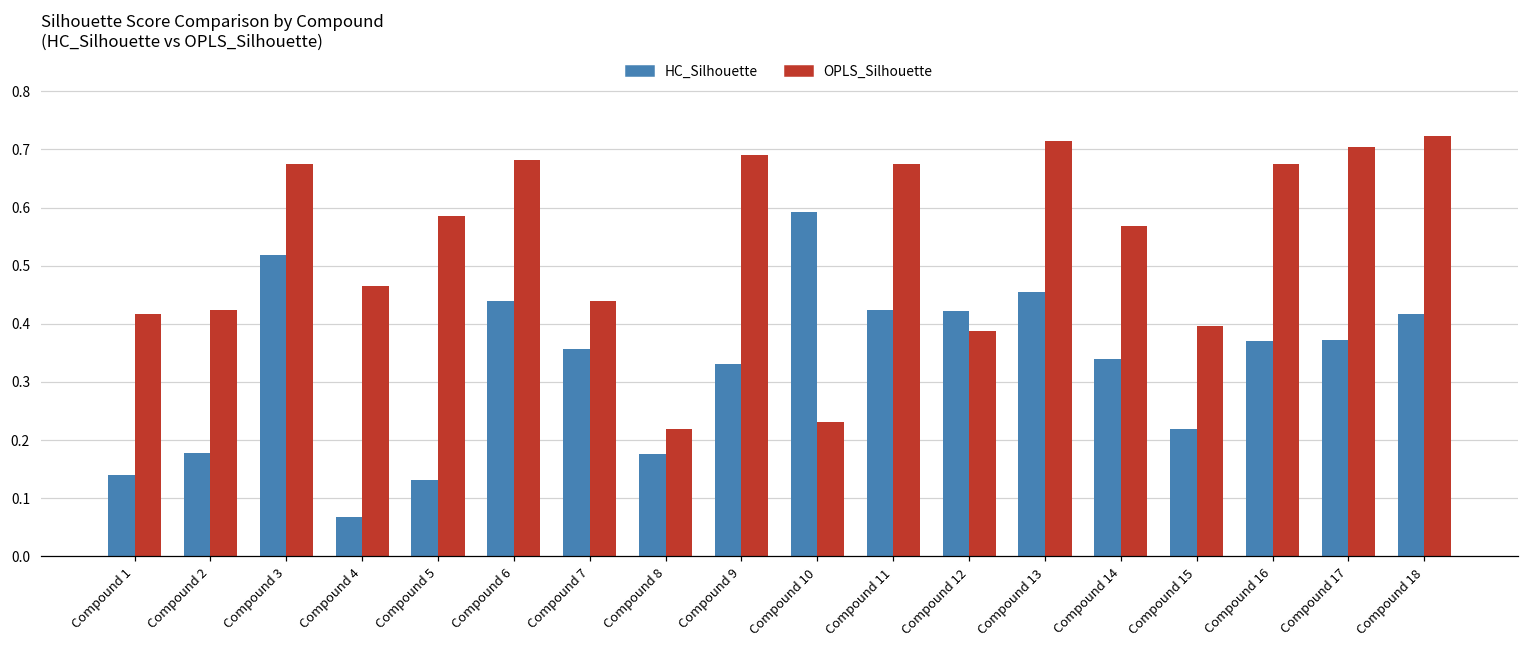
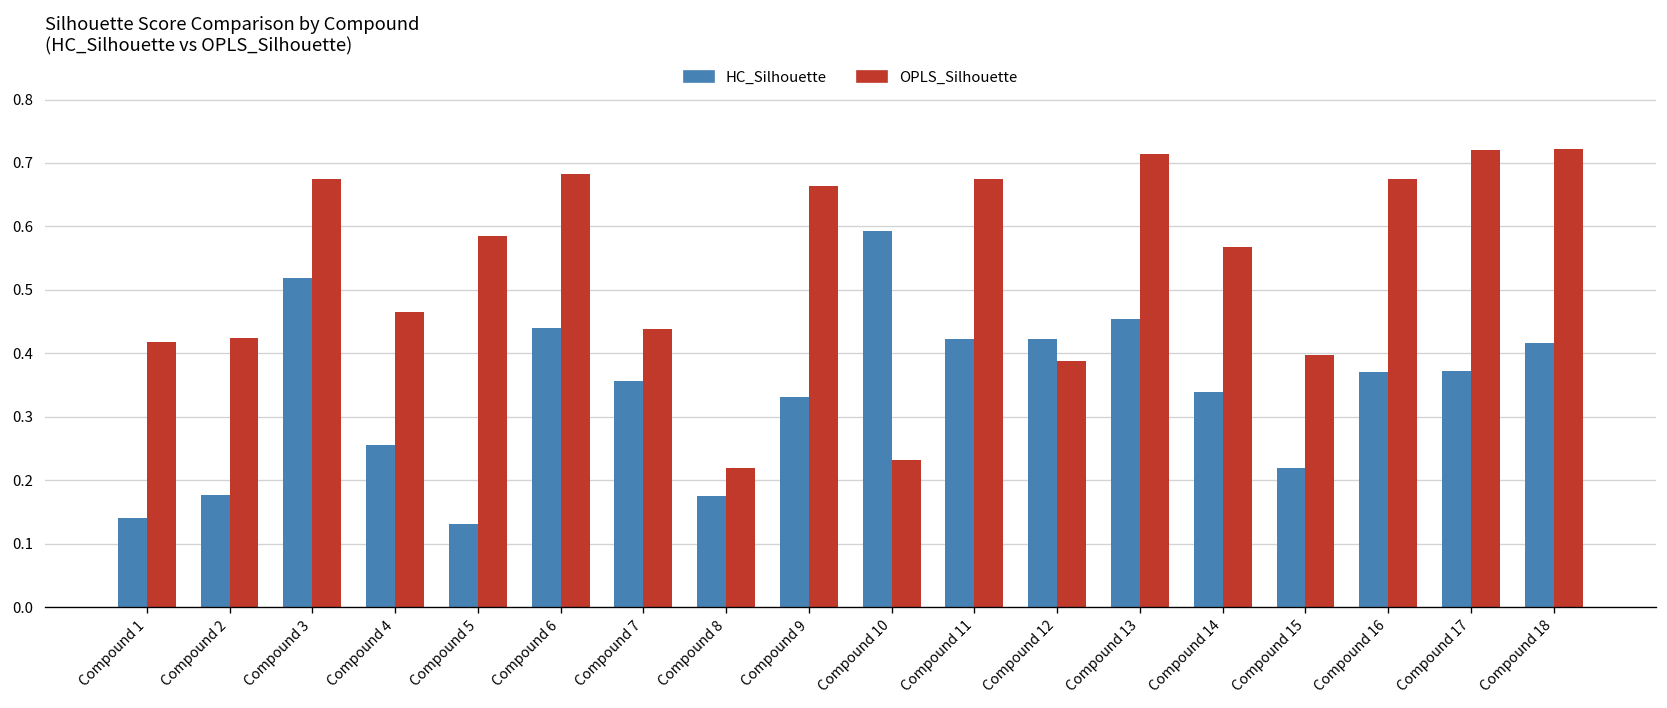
  {
    "HC_Silhouette": {
      "Compound 1": 0.14,
      "Compound 2": 0.18,
      "Compound 3": 0.52,
-     "Compound 4": 0.07,
+     "Compound 4": 0.26,
      "Compound 5": 0.13,
      "Compound 6": 0.44,
      "Compound 7": 0.36,
      "Compound 8": 0.18,
      "Compound 9": 0.33,
      "Compound 10": 0.59,
      "Compound 11": 0.42,
      "Compound 12": 0.42,
      "Compound 13": 0.45,
      "Compound 14": 0.34,
      "Compound 15": 0.22,
      "Compound 16": 0.37,
      "Compound 17": 0.37,
      "Compound 18": 0.42
    },
    "OPLS_Silhouette": {
      "Compound 1": 0.42,
      "Compound 2": 0.42,
      "Compound 3": 0.67,
      "Compound 4": 0.47,
      "Compound 5": 0.59,
      "Compound 6": 0.68,
      "Compound 7": 0.44,
      "Compound 8": 0.22,
-     "Compound 9": 0.69,
+     "Compound 9": 0.66,
      "Compound 10": 0.23,
      "Compound 11": 0.68,
      "Compound 12": 0.39,
      "Compound 13": 0.71,
      "Compound 14": 0.57,
      "Compound 15": 0.40,
      "Compound 16": 0.67,
-     "Compound 17": 0.70,
+     "Compound 17": 0.72,
      "Compound 18": 0.72
    }
  }
